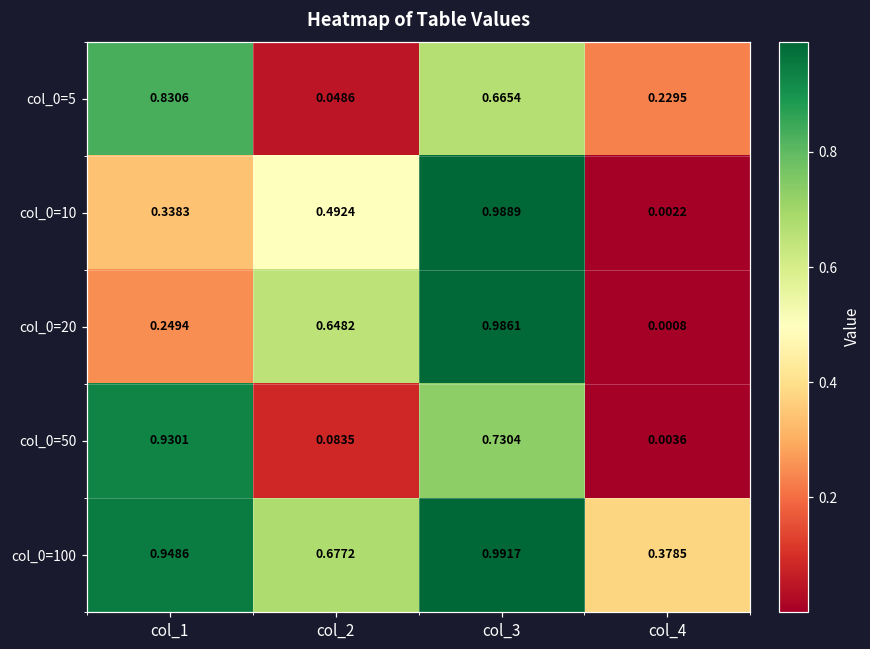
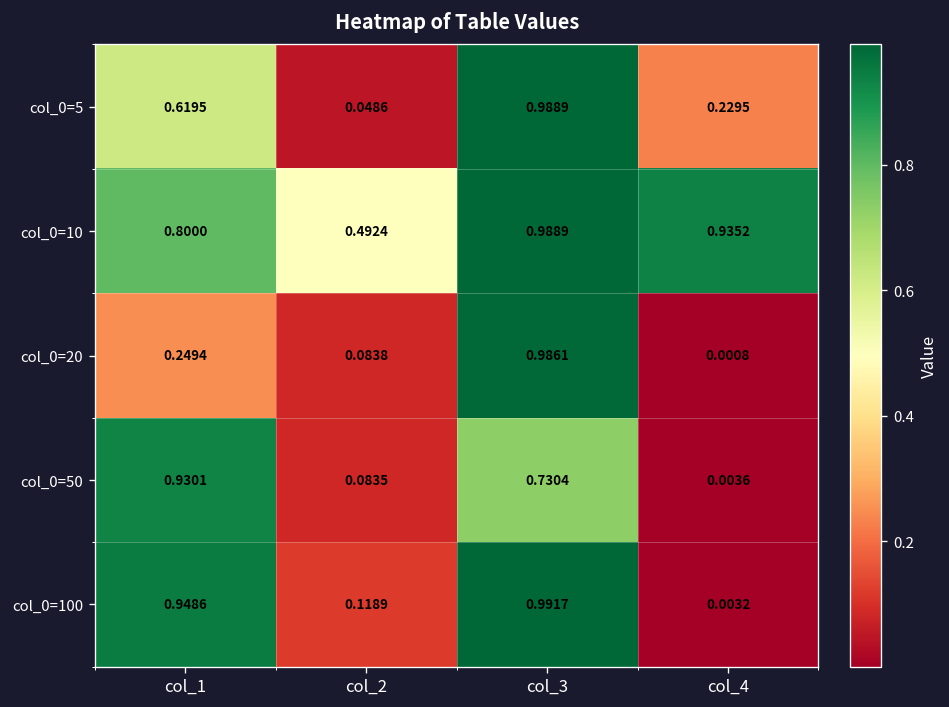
  {
    "col_0=5": {
-     "col_1": 0.8306,
+     "col_1": 0.6195,
      "col_2": 0.0486,
-     "col_3": 0.6654,
+     "col_3": 0.9889,
      "col_4": 0.2295
    },
    "col_0=10": {
-     "col_1": 0.3383,
+     "col_1": 0.8000,
      "col_2": 0.4924,
      "col_3": 0.9889,
-     "col_4": 0.0022
+     "col_4": 0.9352
    },
    "col_0=20": {
      "col_1": 0.2494,
-     "col_2": 0.6482,
+     "col_2": 0.0838,
      "col_3": 0.9861,
      "col_4": 0.0008
    },
    "col_0=50": {
      "col_1": 0.9301,
      "col_2": 0.0835,
      "col_3": 0.7304,
      "col_4": 0.0036
    },
    "col_0=100": {
      "col_1": 0.9486,
-     "col_2": 0.6772,
+     "col_2": 0.1189,
      "col_3": 0.9917,
-     "col_4": 0.3785
+     "col_4": 0.0032
    }
  }
